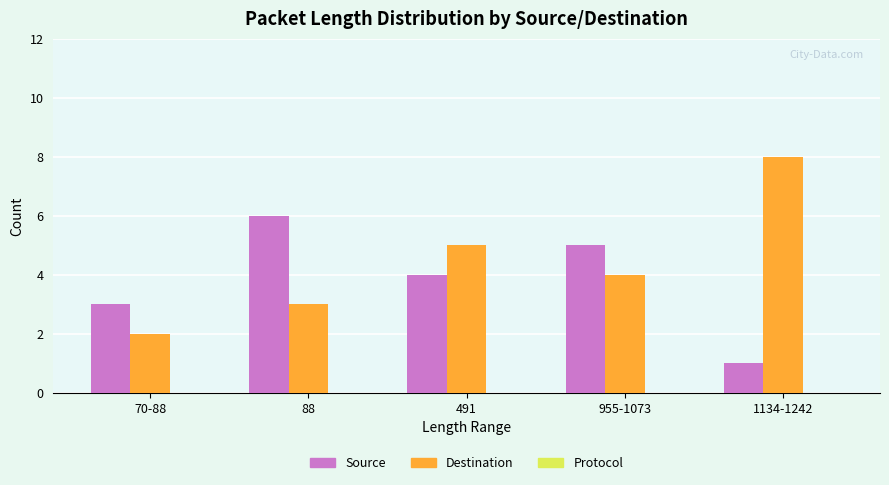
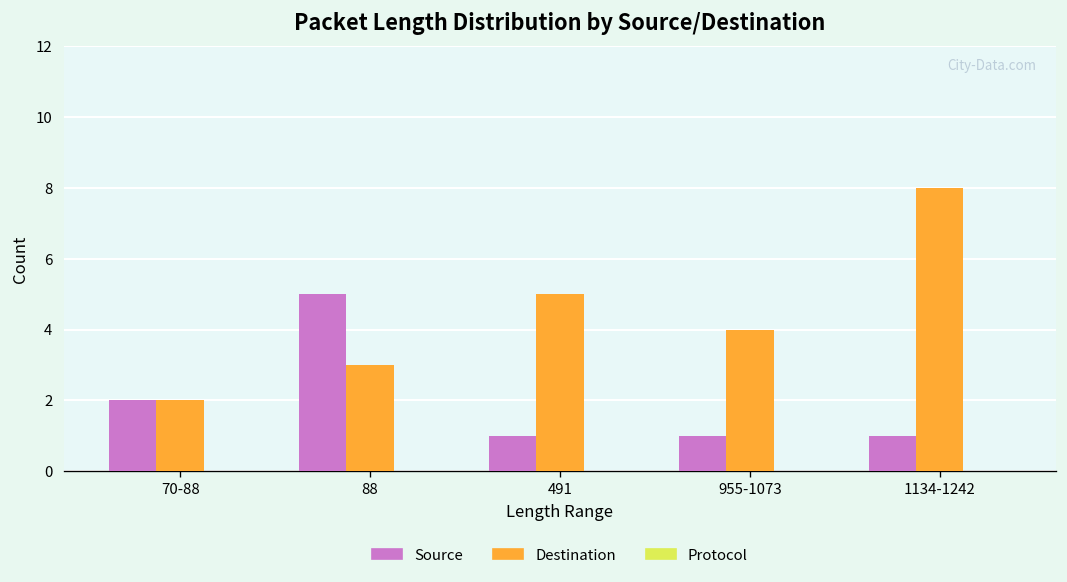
  {
    "Source": {
-     "70-88": 3,
-     "88": 6,
-     "491": 4,
-     "955-1073": 5,
+     "70-88": 2,
+     "88": 5,
+     "491": 1,
+     "955-1073": 1,
      "1134-1242": 1
    },
    "Destination": {
      "70-88": 2,
      "88": 3,
      "491": 5,
      "955-1073": 4,
      "1134-1242": 8
    },
    "Protocol": {
      "70-88": 0,
      "88": 0,
      "491": 0,
      "955-1073": 0,
      "1134-1242": 0
    }
  }
